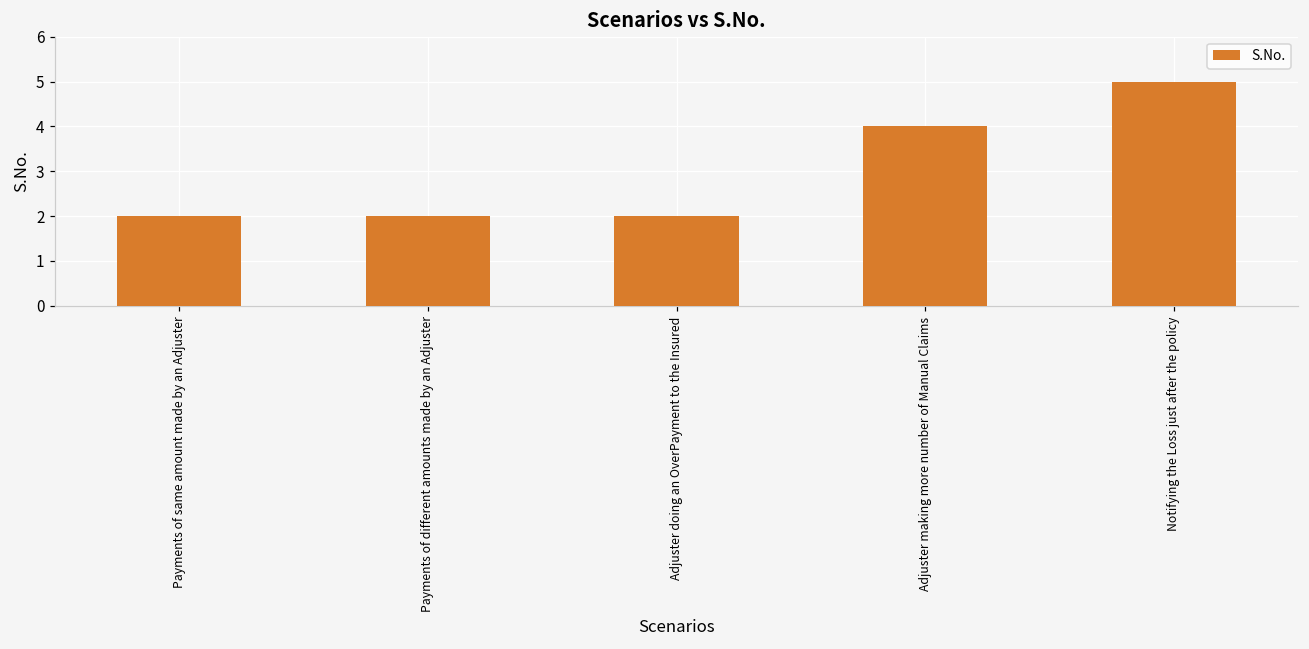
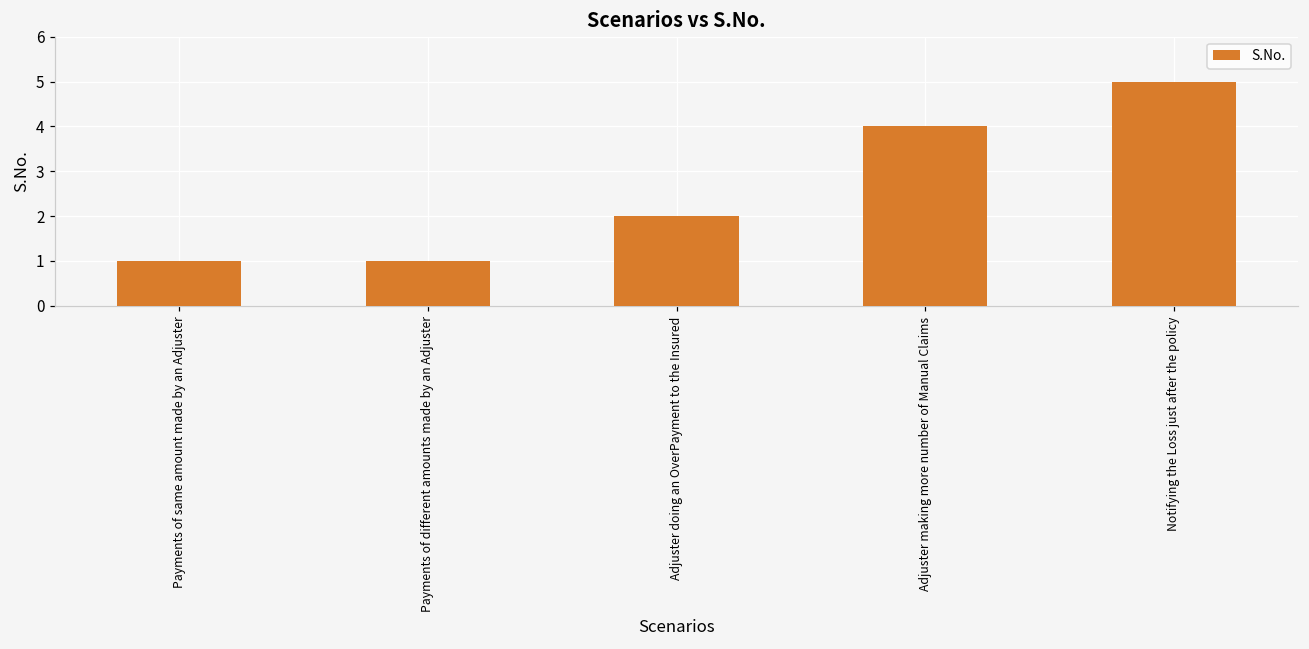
  {
-   "Payments of same amount made by an Adjuster": 2,
-   "Payments of different amounts made by an Adjuster": 2,
+   "Payments of same amount made by an Adjuster": 1,
+   "Payments of different amounts made by an Adjuster": 1,
    "Adjuster doing an OverPayment to the Insured": 2,
    "Adjuster making more number of Manual Claims": 4,
    "Notifying the Loss just after the policy": 5
  }
